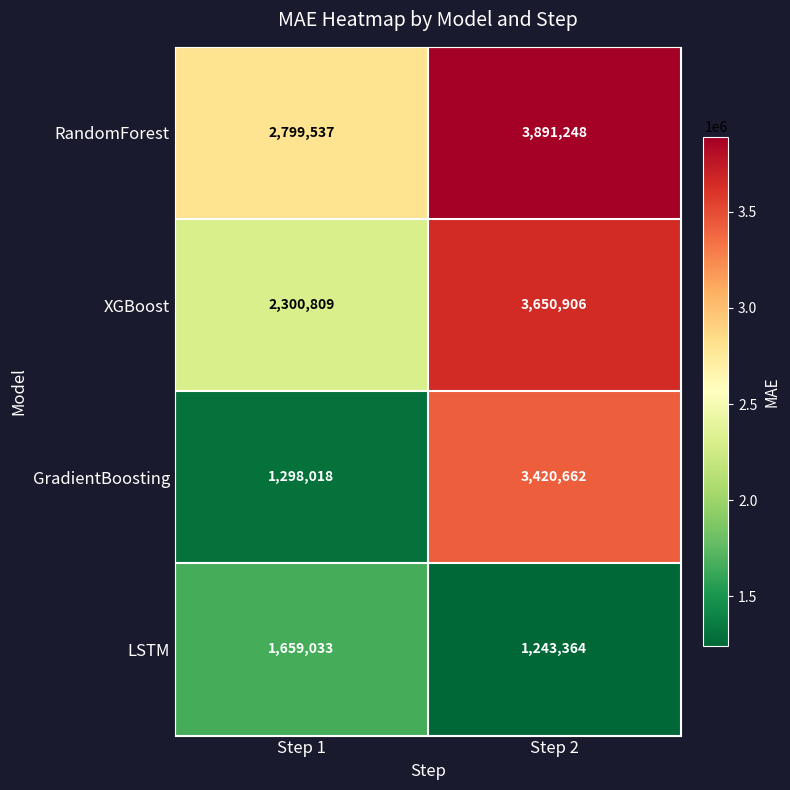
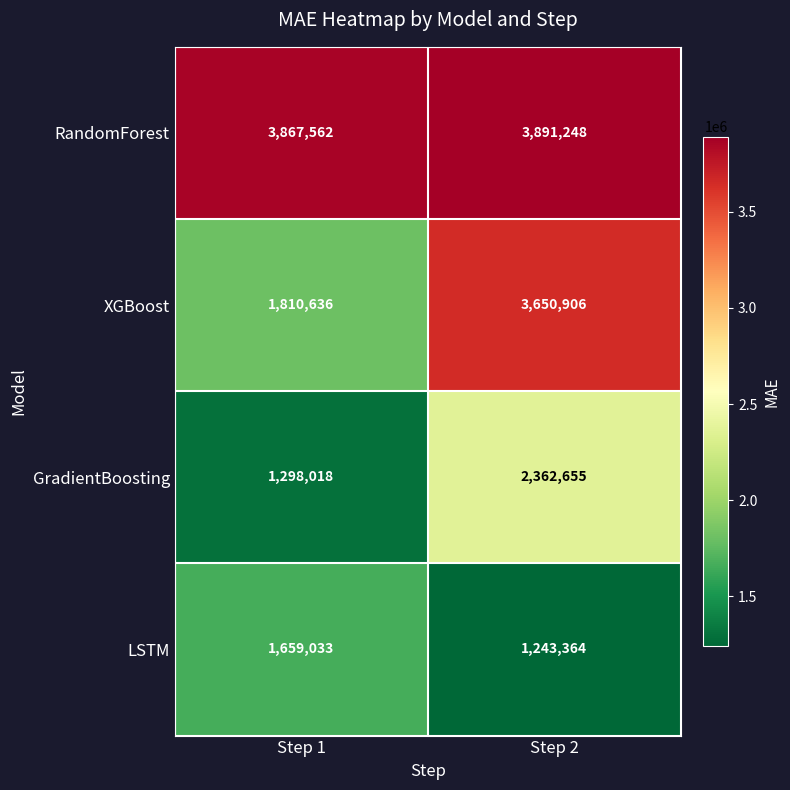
  {
    "RandomForest": {
-     "Step 1": "2,799,537",
+     "Step 1": "3,867,562",
      "Step 2": "3,891,248"
    },
    "XGBoost": {
-     "Step 1": "2,300,809",
+     "Step 1": "1,810,636",
      "Step 2": "3,650,906"
    },
    "GradientBoosting": {
      "Step 1": "1,298,018",
-     "Step 2": "3,420,662"
+     "Step 2": "2,362,655"
    },
    "LSTM": {
      "Step 1": "1,659,033",
      "Step 2": "1,243,364"
    }
  }
